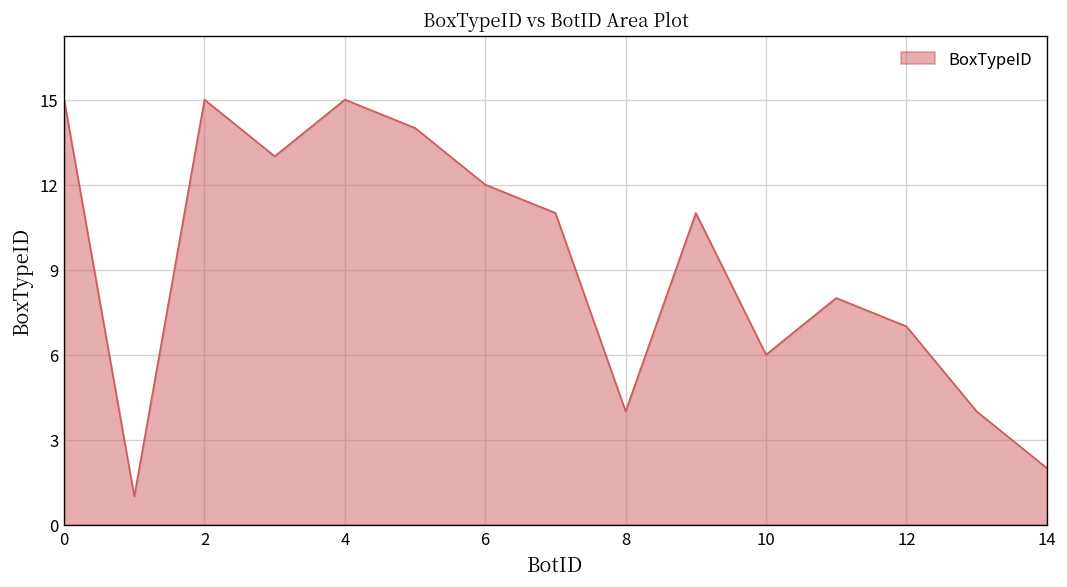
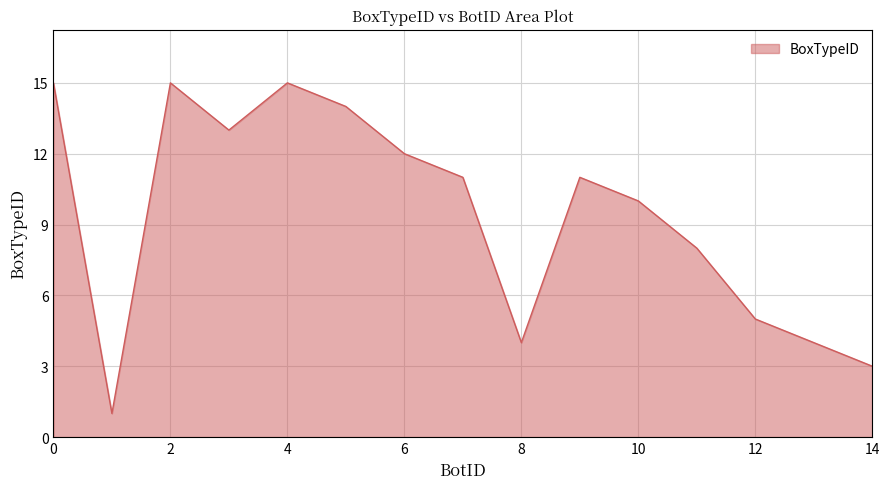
  {
    "0": 15,
    "2": 15,
    "4": 15,
    "6": 12,
    "8": 4,
-   "10": 6,
-   "12": 7,
-   "14": 2
+   "10": 10,
+   "12": 5,
+   "14": 3
  }
